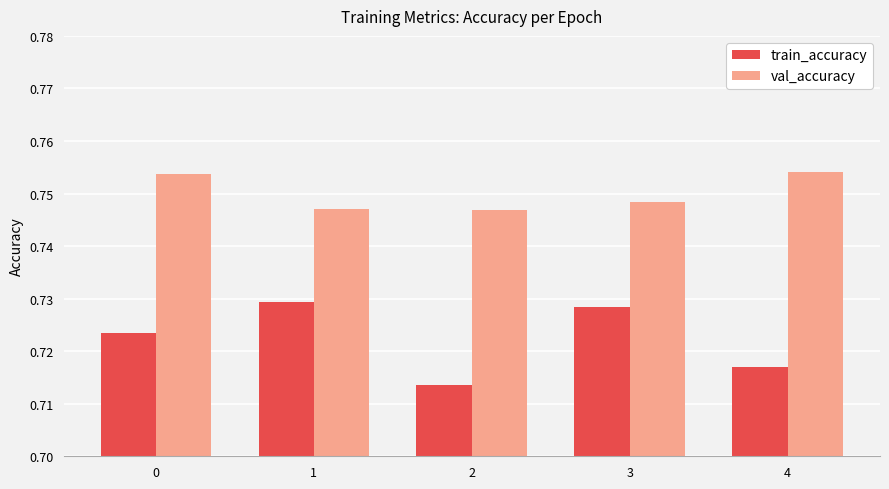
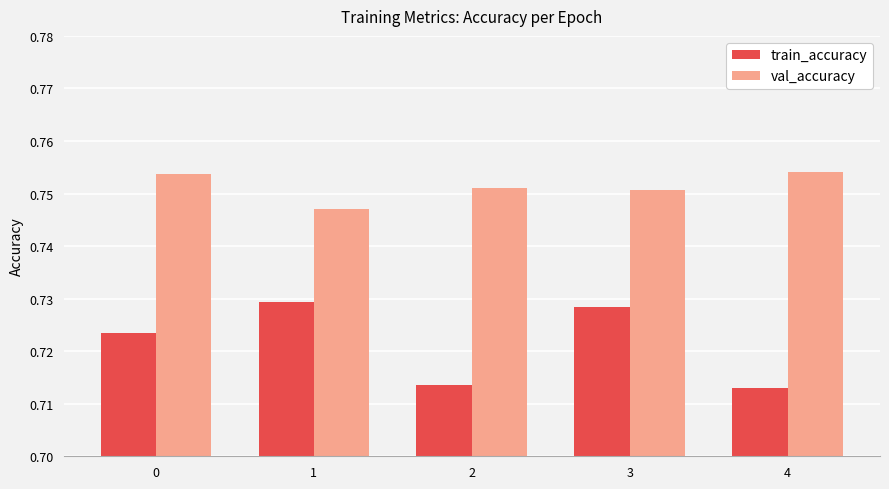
  {
    "train_accuracy": {
      "0": 0.723,
      "1": 0.729,
      "2": 0.714,
      "3": 0.728,
-     "4": 0.717
+     "4": 0.713
    },
    "val_accuracy": {
      "0": 0.754,
      "1": 0.747,
-     "2": 0.747,
-     "3": 0.748,
+     "2": 0.751,
+     "3": 0.751,
      "4": 0.754
    }
  }
